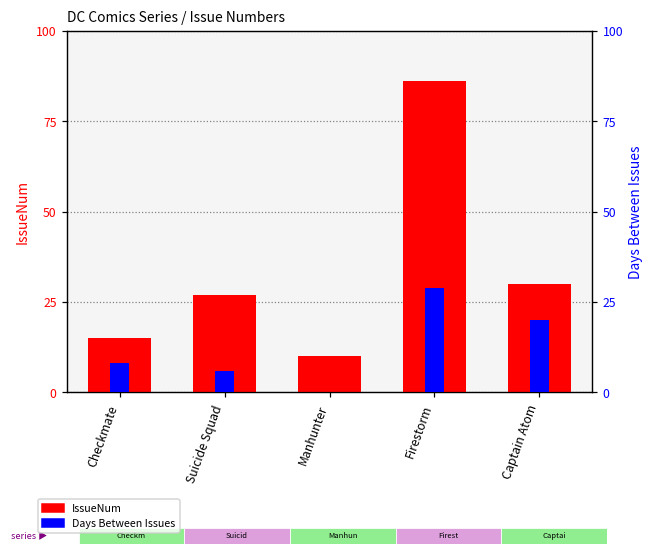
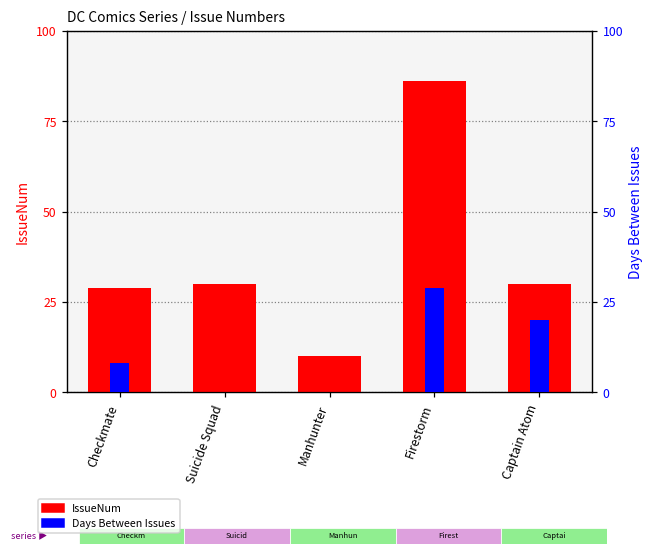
  {
    "IssueNum": {
-     "Checkmate": 15,
-     "Suicide Squad": 27,
+     "Checkmate": 29,
+     "Suicide Squad": 30,
      "Manhunter": 10,
      "Firestorm": 86,
      "Captain Atom": 30
    },
    "Days Between Issues": {
      "Checkmate": 8,
-     "Suicide Squad": 6,
+     "Suicide Squad": 0,
      "Manhunter": 0,
      "Firestorm": 29,
      "Captain Atom": 20
    }
  }
